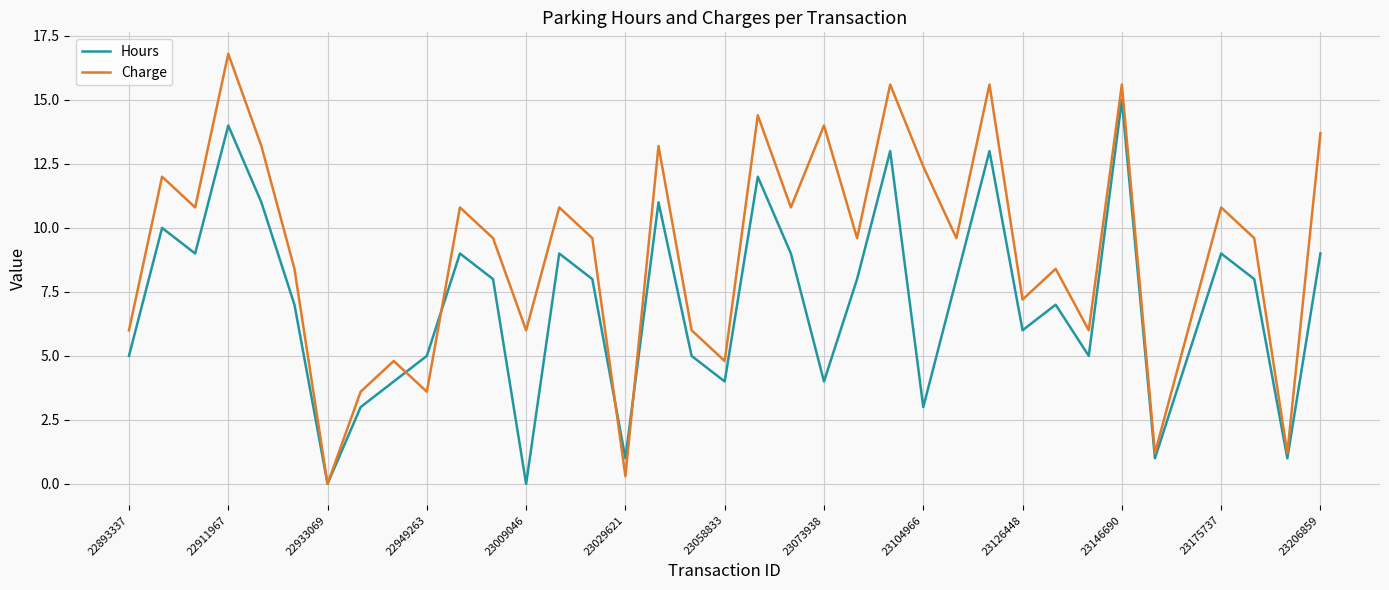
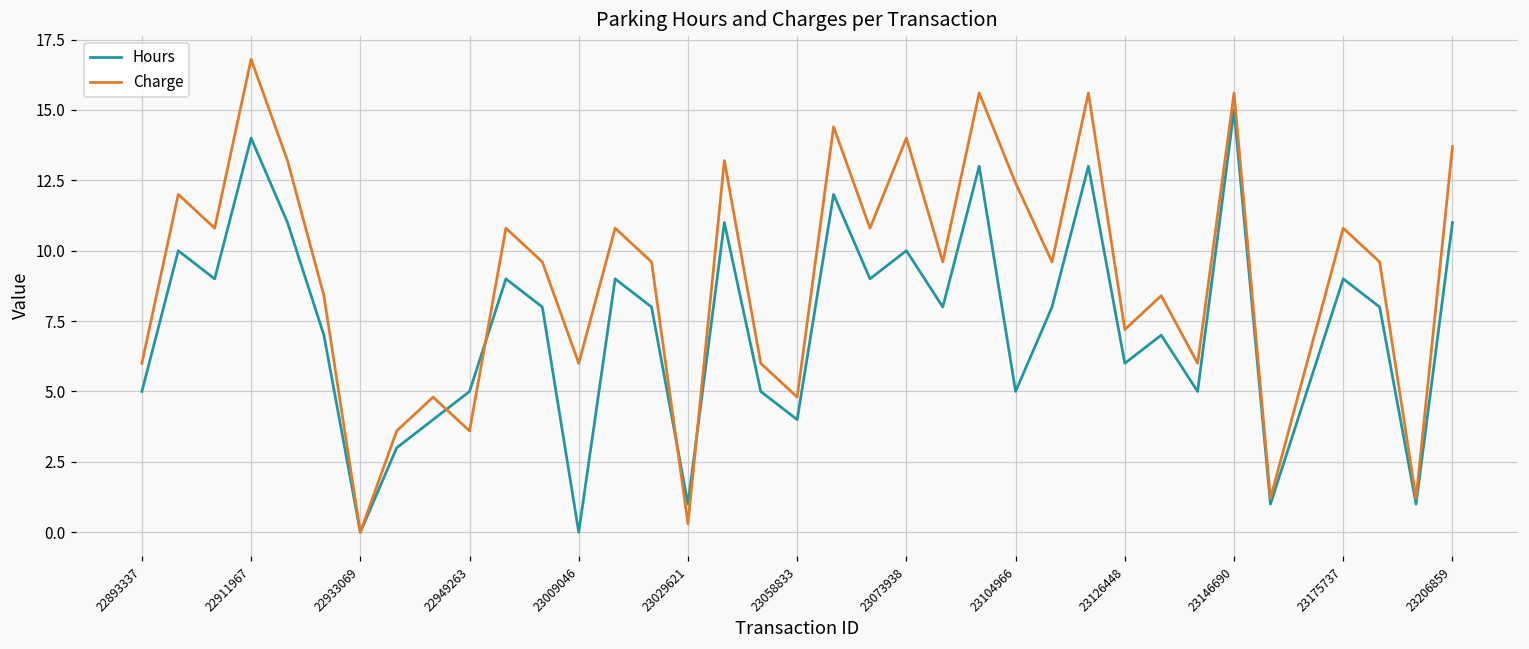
  {
    "Hours": {
      "22893337": 5,
      "22911967": 14,
      "22949263": 5,
      "23009046": 0,
      "23029621": 1,
      "23058833": 4,
-     "23073938": 4,
-     "23104966": 3,
+     "23073938": 10,
+     "23104966": 5,
      "23126448": 6,
      "23146690": 15,
      "23175737": 9,
-     "23206859": 9
+     "23206859": 11
    },
    "Charge": {
      "22893337": 6,
      "22911967": 16.8,
      "22949263": 3.6,
      "23009046": 6,
      "23029621": 0.3,
      "23058833": 4.8,
      "23073938": 14,
      "23104966": 12.4,
      "23126448": 7.2,
      "23146690": 15.6,
      "23175737": 10.8,
      "23206859": 13.7
    }
  }
